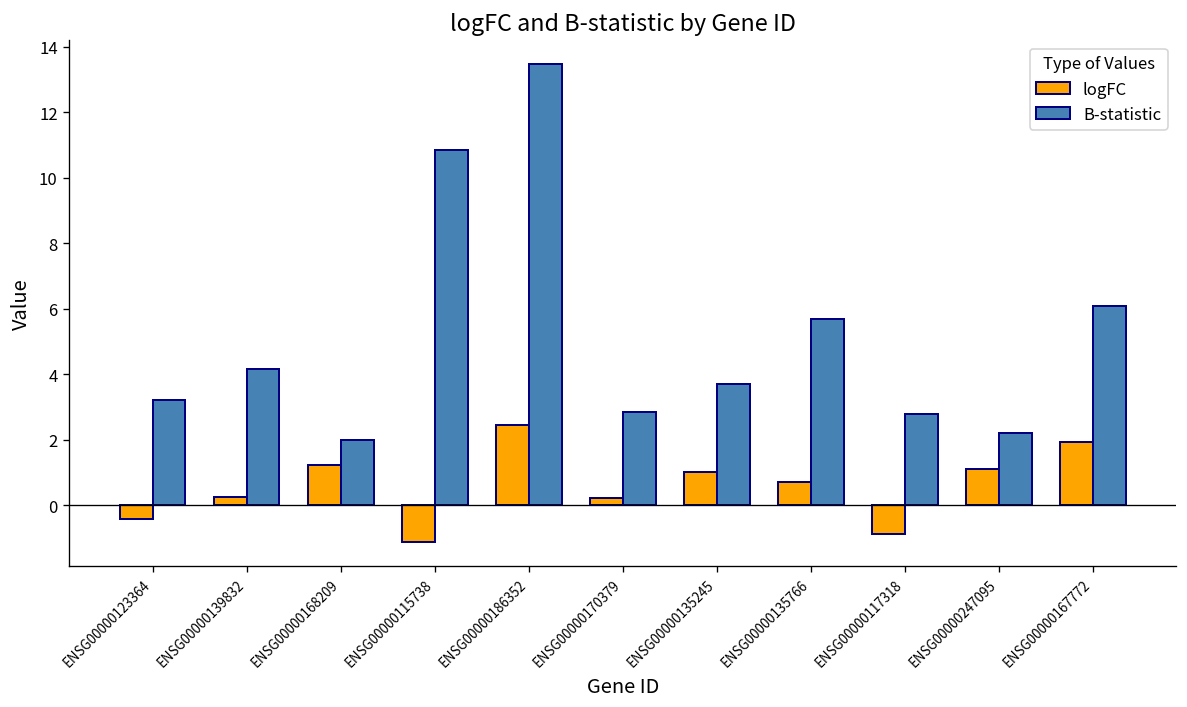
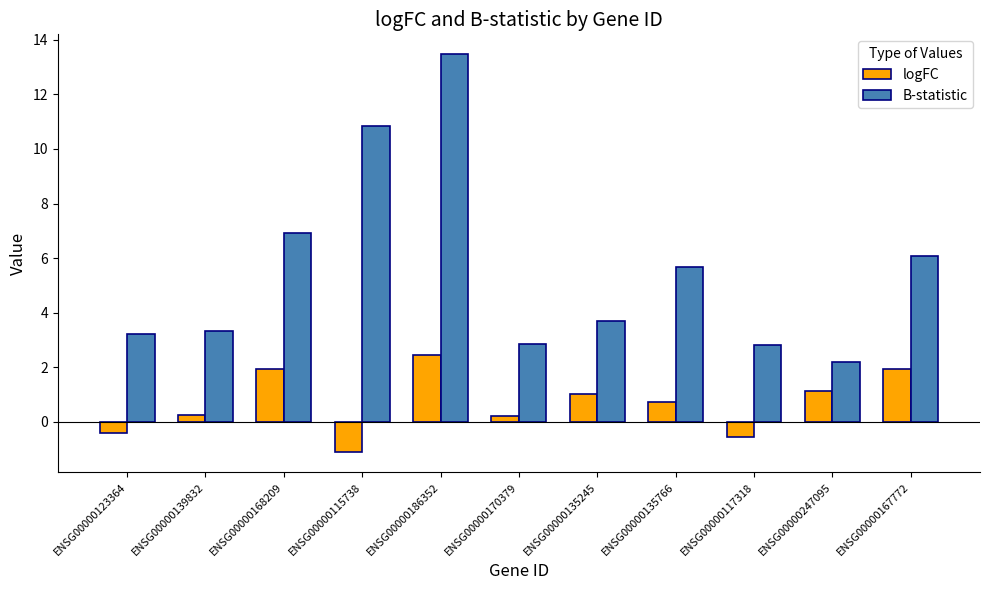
  {
    "logFC": {
      "ENSG00000123364": -0.4,
      "ENSG00000139832": 0.3,
-     "ENSG00000168209": 1.2,
+     "ENSG00000168209": 1.9,
      "ENSG00000115738": -1.1,
      "ENSG00000186352": 2.4,
      "ENSG00000170379": 0.2,
      "ENSG00000135245": 1.0,
      "ENSG00000135766": 0.7,
-     "ENSG00000117318": -0.9,
+     "ENSG00000117318": -0.5,
      "ENSG00000247095": 1.1,
      "ENSG00000167772": 1.9
    },
    "B-statistic": {
      "ENSG00000123364": 3.2,
-     "ENSG00000139832": 4.2,
-     "ENSG00000168209": 2.0,
+     "ENSG00000139832": 3.3,
+     "ENSG00000168209": 6.9,
      "ENSG00000115738": 10.8,
      "ENSG00000186352": 13.5,
      "ENSG00000170379": 2.9,
      "ENSG00000135245": 3.7,
      "ENSG00000135766": 5.7,
      "ENSG00000117318": 2.8,
      "ENSG00000247095": 2.2,
      "ENSG00000167772": 6.1
    }
  }
